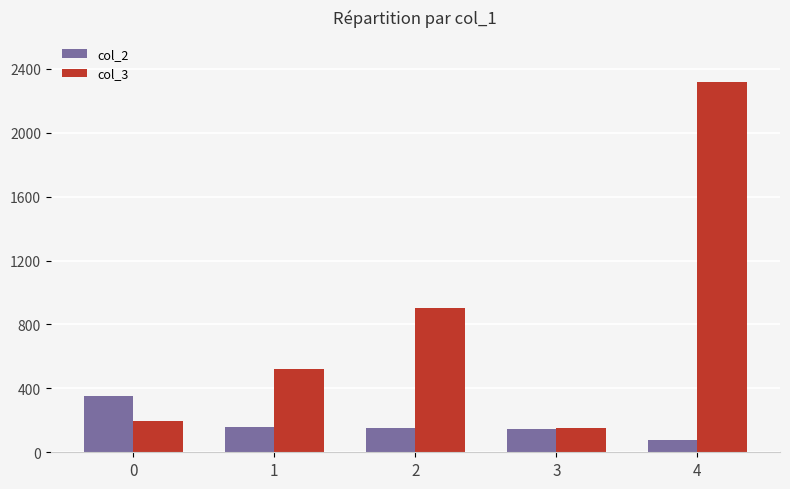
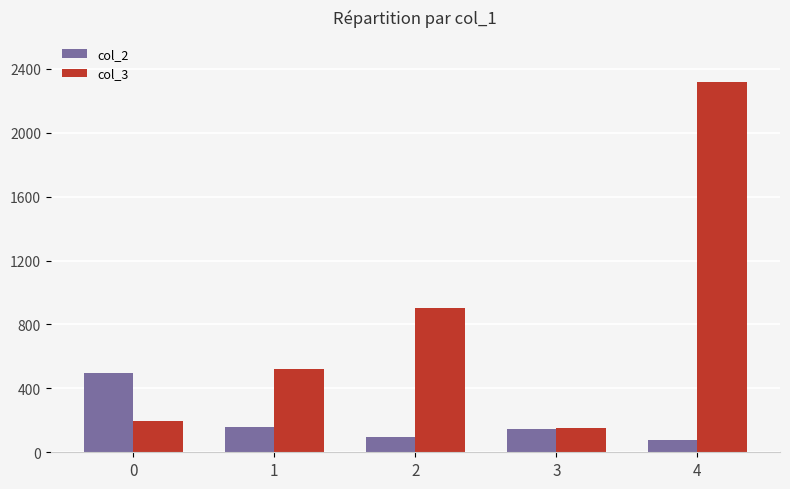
  {
    "col_2": {
-     "0": 350,
+     "0": 490,
      "1": 160,
-     "2": 150,
+     "2": 90,
      "3": 140,
      "4": 80
    },
    "col_3": {
      "0": 190,
      "1": 520,
      "2": 900,
      "3": 150,
      "4": 2320
    }
  }
